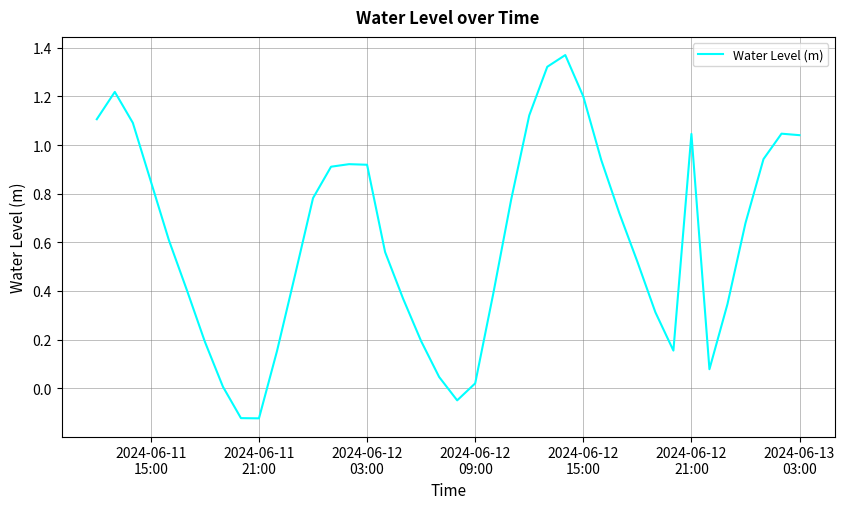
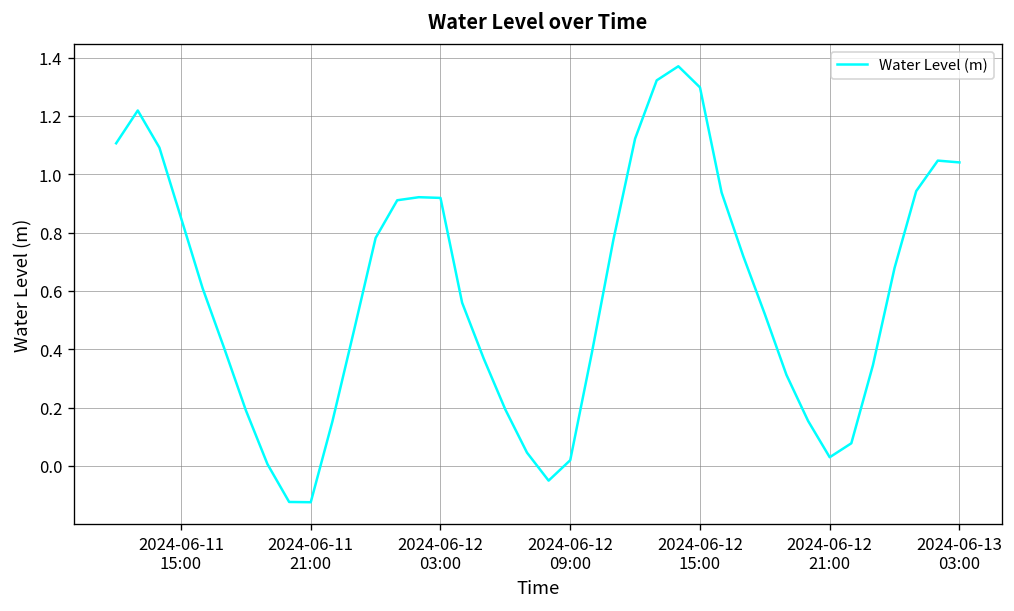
  {
    "2024-06-11 15:00": 0.85,
    "2024-06-11 21:00": -0.12,
    "2024-06-12 03:00": 0.92,
    "2024-06-12 09:00": 0.02,
-   "2024-06-12 15:00": 1.20,
-   "2024-06-12 21:00": 1.05,
+   "2024-06-12 15:00": 1.30,
+   "2024-06-12 21:00": 0.03,
    "2024-06-13 03:00": 1.04
  }
